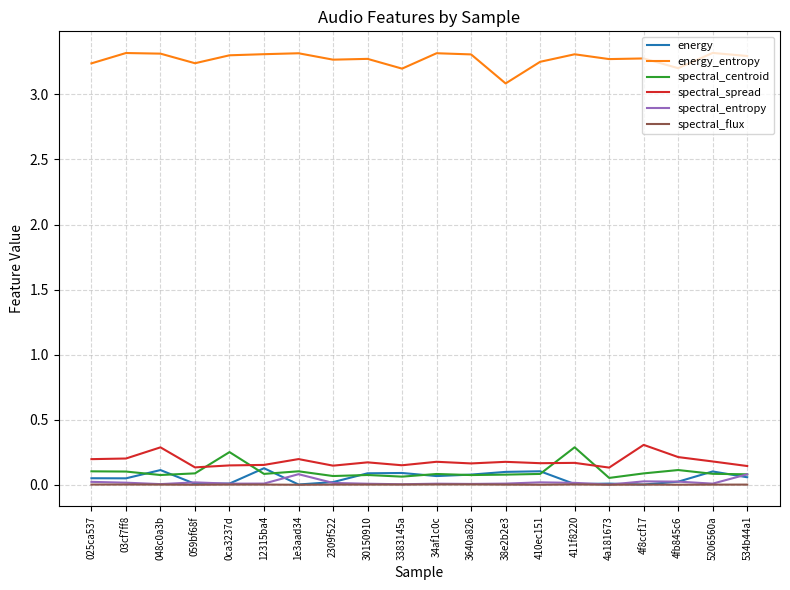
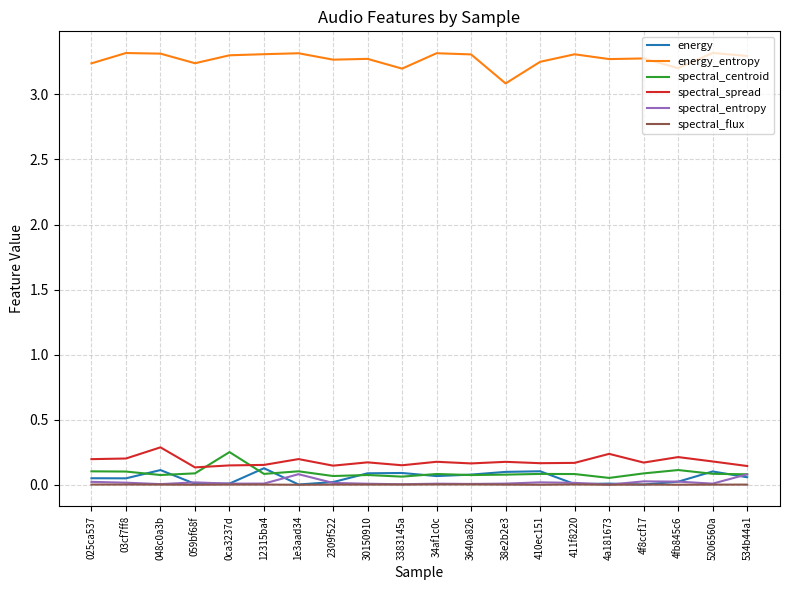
  {
    "energy": {
      "025ca537": 0.05,
      "03cf7ff8": 0.05,
      "048c0a3b": 0.11,
      "12315ba4": 0.13,
      "3383145a": 0.09,
      "38e2b2e3": 0.10,
      "410ec151": 0.11,
      "534b44a1": 0.06
    },
    "energy_entropy": {
      "025ca537": 3.24,
      "03cf7ff8": 3.32,
      "048c0a3b": 3.31,
      "059bf68f": 3.24,
      "0ca3237d": 3.30,
      "12315ba4": 3.31,
      "1e3aad34": 3.32,
      "2309f522": 3.27,
      "30150910": 3.27,
      "3383145a": 3.20,
      "34af1c0c": 3.32,
      "3640a826": 3.31,
      "38e2b2e3": 3.08,
      "410ec151": 3.25,
      "411f8220": 3.31,
      "4a181673": 3.27
    },
    "spectral_centroid": {
      "025ca537": 0.10,
      "03cf7ff8": 0.10,
      "048c0a3b": 0.08,
      "059bf68f": 0.09,
      "0ca3237d": 0.25,
      "12315ba4": 0.09,
      "1e3aad34": 0.11,
      "2309f522": 0.07,
      "3383145a": 0.06,
      "38e2b2e3": 0.08,
      "410ec151": 0.08,
-     "411f8220": 0.29,
+     "411f8220": 0.08,
      "4a181673": 0.05,
      "4f8ccf17": 0.09,
      "4fb845c6": 0.11
    },
    "spectral_spread": {
      "025ca537": 0.20,
      "03cf7ff8": 0.20,
      "048c0a3b": 0.29,
      "059bf68f": 0.14,
      "0ca3237d": 0.15,
      "12315ba4": 0.15,
      "1e3aad34": 0.20,
      "2309f522": 0.15,
      "30150910": 0.17,
      "3383145a": 0.15,
      "34af1c0c": 0.18,
      "3640a826": 0.17,
      "38e2b2e3": 0.18,
      "410ec151": 0.17,
      "411f8220": 0.17,
-     "4a181673": 0.13,
-     "4f8ccf17": 0.31,
+     "4a181673": 0.24,
+     "4f8ccf17": 0.17,
      "4fb845c6": 0.21,
      "5206560a": 0.18,
      "534b44a1": 0.15
    },
    "spectral_entropy": {
      "025ca537": 0.02,
      "1e3aad34": 0.08,
      "4f8ccf17": 0.03
    },
    "spectral_flux": {
      "025ca537": 0.00,
      "4fb845c6": 0.00,
      "534b44a1": 0.00
    }
  }
